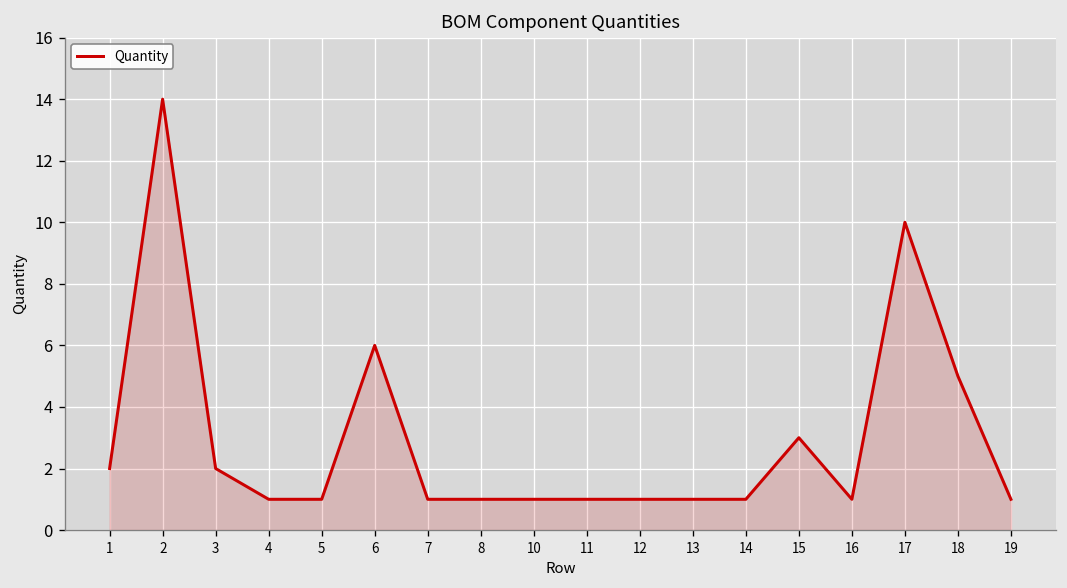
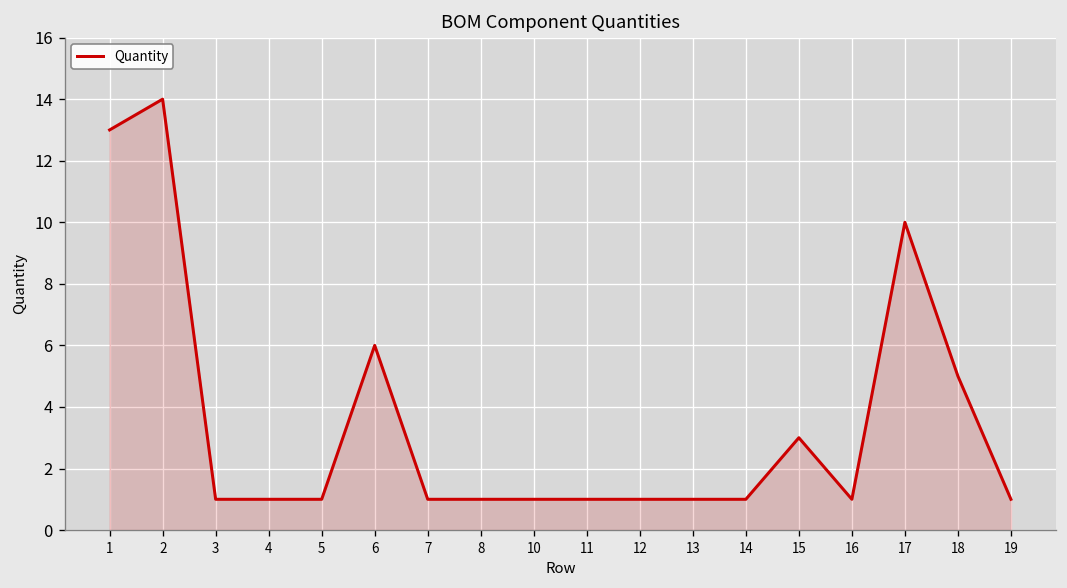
  {
-   "1": 2,
+   "1": 13,
    "2": 14,
-   "3": 2,
+   "3": 1,
    "4": 1,
    "5": 1,
    "6": 6,
    "7": 1,
    "8": 1,
    "10": 1,
    "11": 1,
    "12": 1,
    "13": 1,
    "14": 1,
    "15": 3,
    "16": 1,
    "17": 10,
    "18": 5,
    "19": 1
  }
